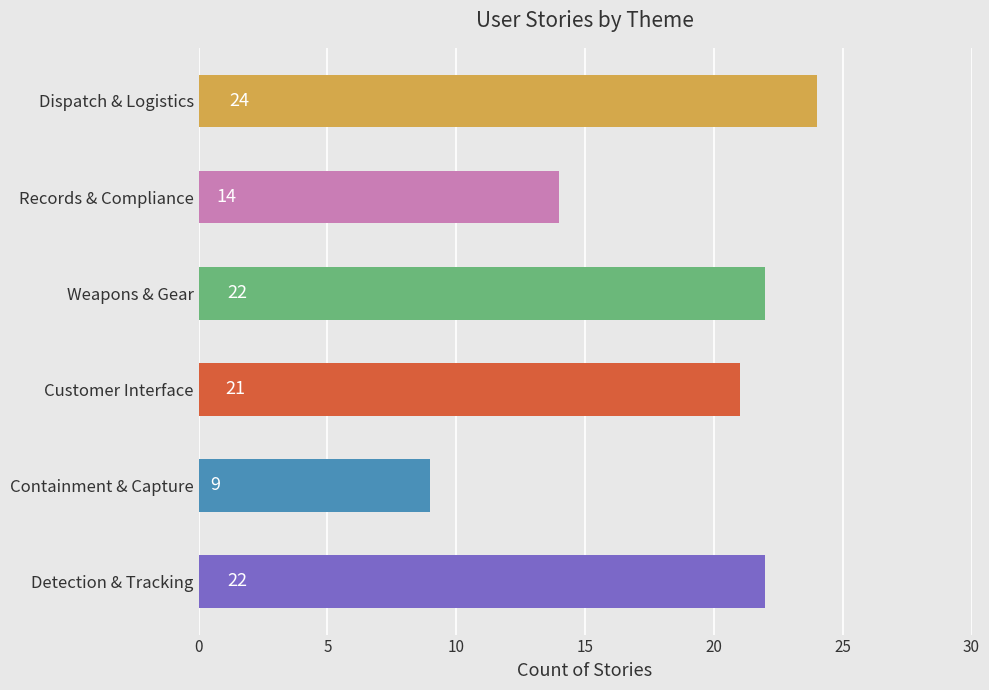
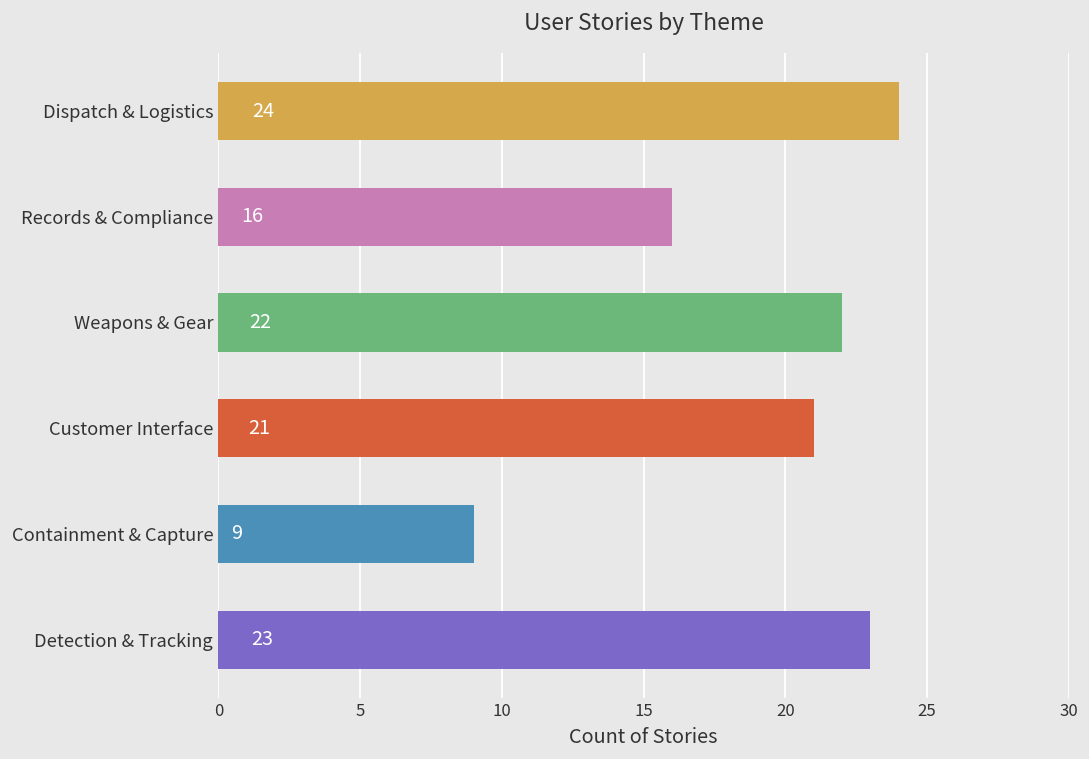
  {
    "Dispatch & Logistics": 24,
-   "Records & Compliance": 14,
+   "Records & Compliance": 16,
    "Weapons & Gear": 22,
    "Customer Interface": 21,
    "Containment & Capture": 9,
-   "Detection & Tracking": 22
+   "Detection & Tracking": 23
  }
